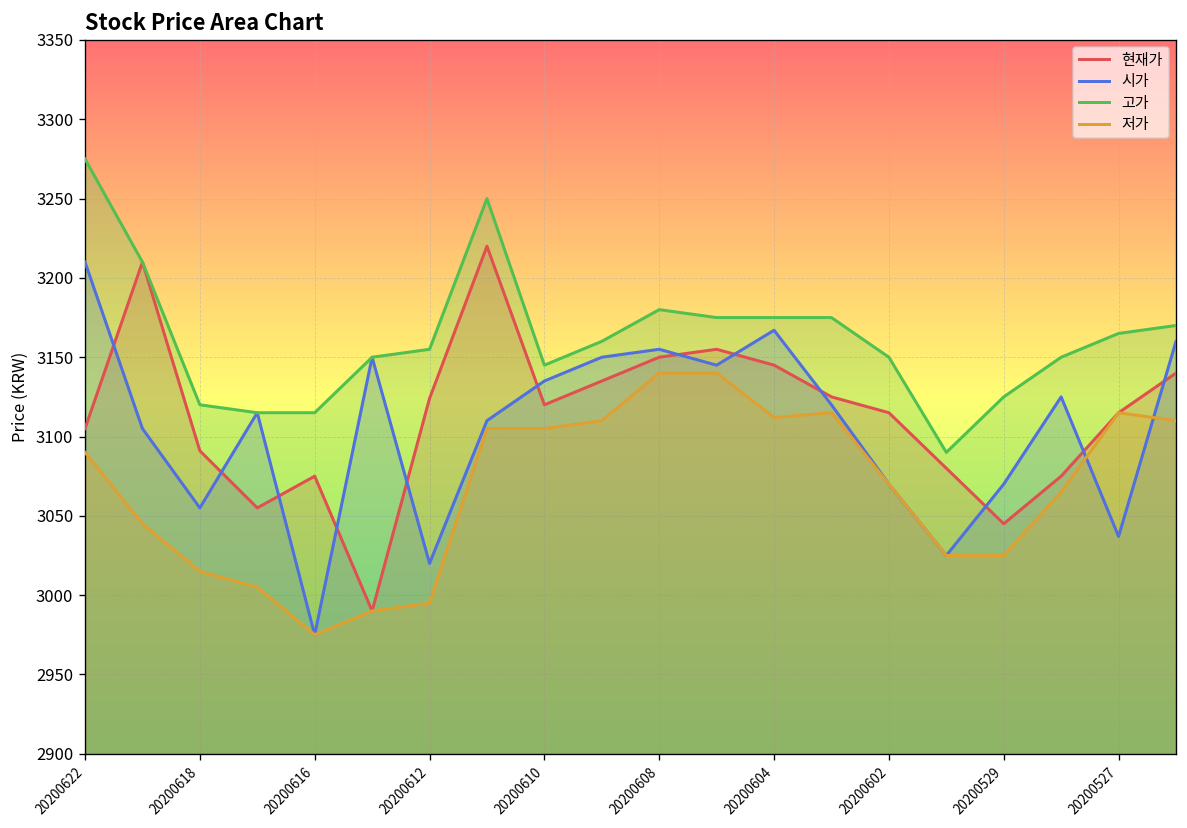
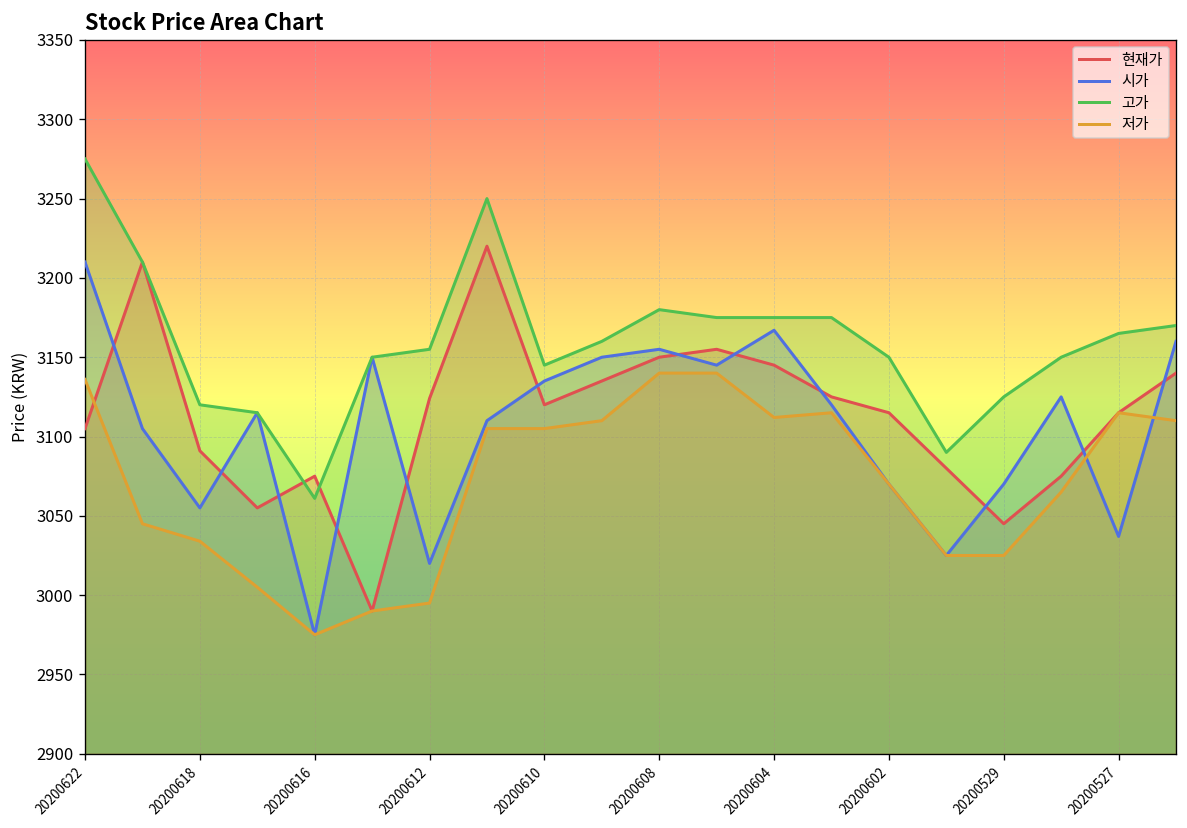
  {
    "현재가": {
      "20200622": 3105,
      "20200618": 3091,
      "20200616": 3075,
      "20200612": 3124,
      "20200610": 3120,
      "20200608": 3150,
      "20200604": 3145,
      "20200602": 3115,
      "20200529": 3045
    },
    "시가": {
      "20200622": 3210,
      "20200618": 3055,
      "20200612": 3020,
      "20200610": 3135,
      "20200608": 3155,
      "20200604": 3167,
      "20200529": 3070,
      "20200527": 3037
    },
    "고가": {
      "20200622": 3275,
      "20200618": 3120,
-     "20200616": 3115,
+     "20200616": 3061,
      "20200612": 3155,
      "20200610": 3145,
      "20200608": 3180,
      "20200604": 3175,
      "20200602": 3150,
      "20200529": 3125,
      "20200527": 3165
    },
    "저가": {
-     "20200622": 3090,
-     "20200618": 3015,
+     "20200622": 3136,
+     "20200618": 3034,
      "20200612": 2995,
      "20200610": 3105,
      "20200608": 3140,
      "20200604": 3112,
      "20200529": 3025
    }
  }
